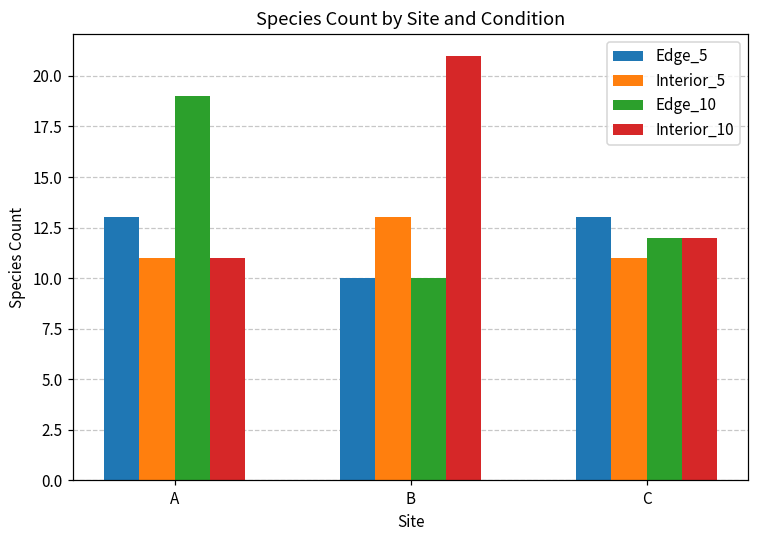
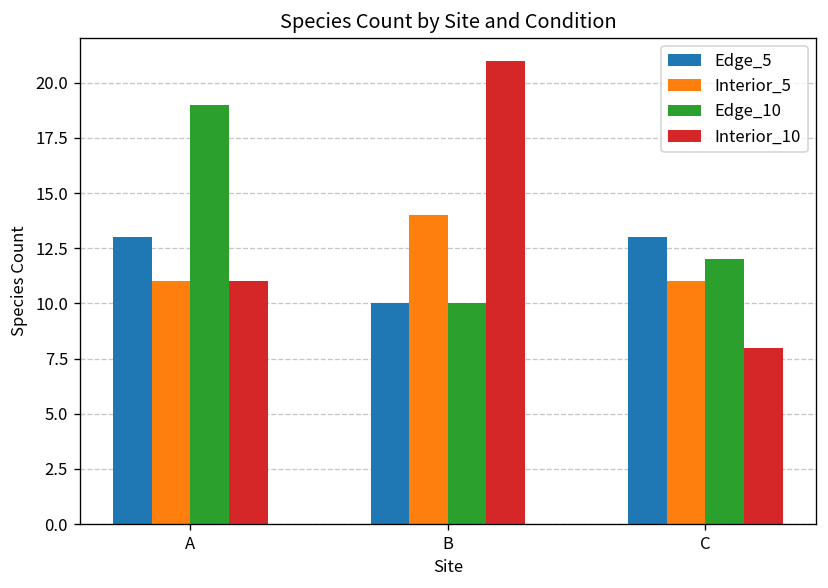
  {
    "Edge_5": {
      "A": 13,
      "B": 10,
      "C": 13
    },
    "Interior_5": {
      "A": 11,
-     "B": 13,
+     "B": 14,
      "C": 11
    },
    "Edge_10": {
      "A": 19,
      "B": 10,
      "C": 12
    },
    "Interior_10": {
      "A": 11,
      "B": 21,
-     "C": 12
+     "C": 8
    }
  }
